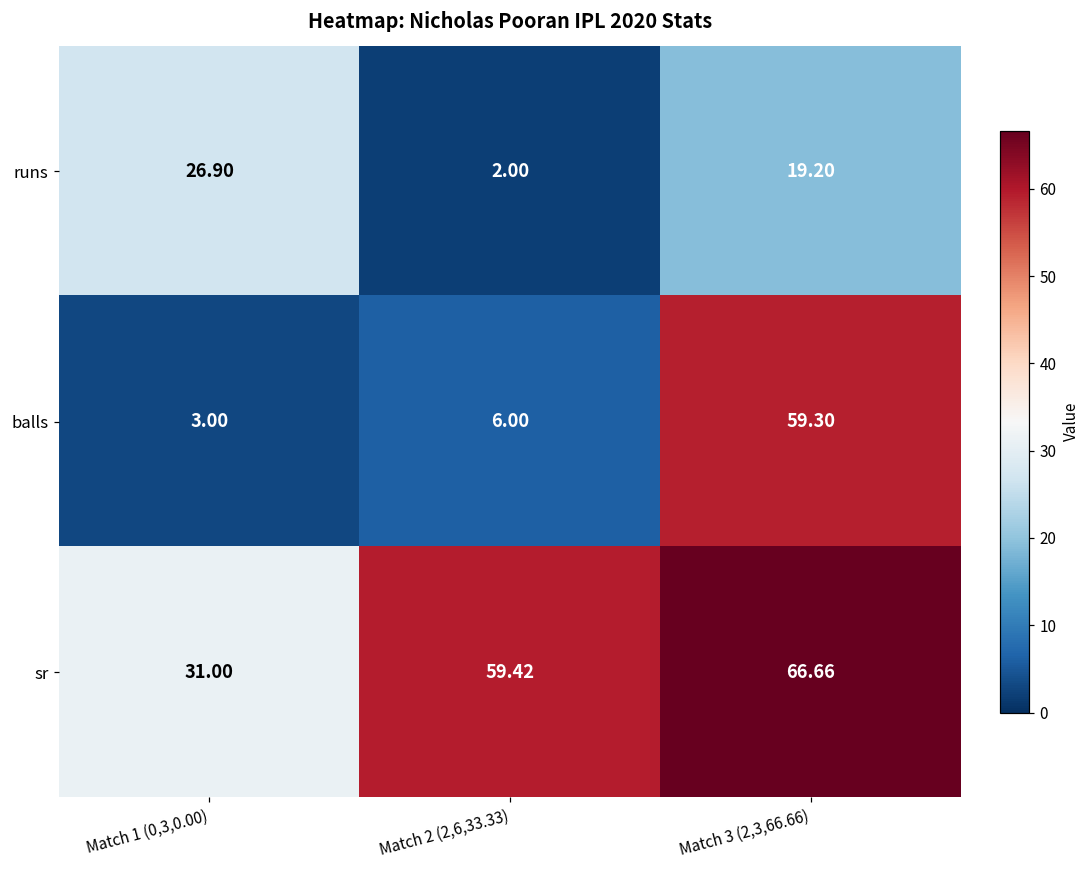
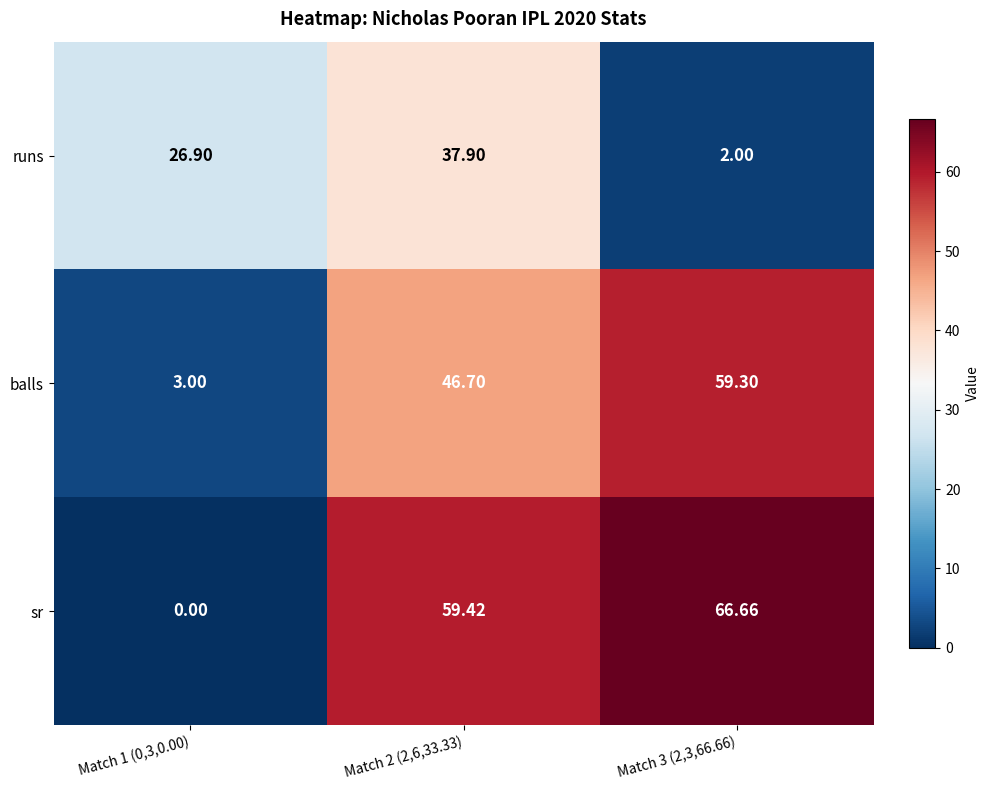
  {
    "runs": {
      "Match 1 (0,3,0.00)": 26.90,
-     "Match 2 (2,6,33.33)": 2.00,
-     "Match 3 (2,3,66.66)": 19.20
+     "Match 2 (2,6,33.33)": 37.90,
+     "Match 3 (2,3,66.66)": 2.00
    },
    "balls": {
      "Match 1 (0,3,0.00)": 3.00,
-     "Match 2 (2,6,33.33)": 6.00,
+     "Match 2 (2,6,33.33)": 46.70,
      "Match 3 (2,3,66.66)": 59.30
    },
    "sr": {
-     "Match 1 (0,3,0.00)": 31.00,
+     "Match 1 (0,3,0.00)": 0.00,
      "Match 2 (2,6,33.33)": 59.42,
      "Match 3 (2,3,66.66)": 66.66
    }
  }
